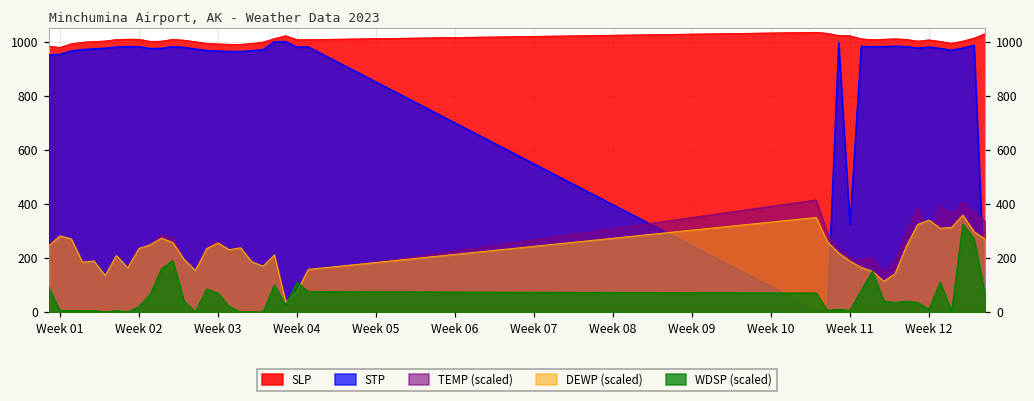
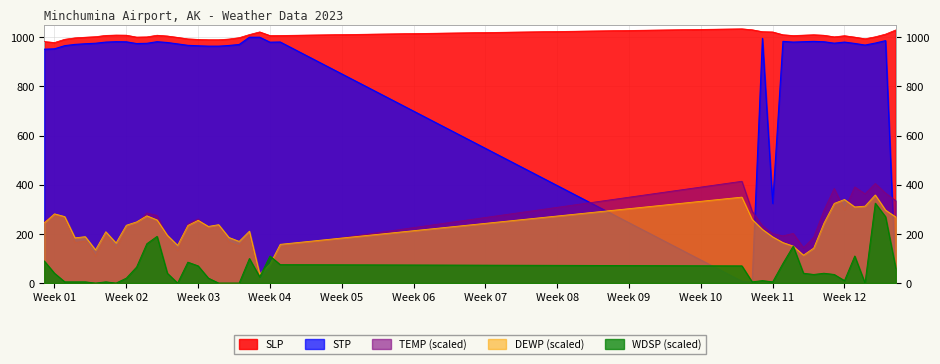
  {
    "SLP": {
      "Week 01": 980,
      "Week 02": 1010,
      "Week 03": 990,
      "Week 04": 1010,
      "Week 11": 1020,
      "Week 12": 1010
    },
    "STP": {
      "Week 01": 950,
      "Week 02": 980,
      "Week 03": 970,
      "Week 04": 980,
      "Week 11": 320,
      "Week 12": 980
    },
    "TEMP (scaled)": {
      "Week 02": 220,
      "Week 04": 60,
      "Week 11": 200,
      "Week 12": 300
    },
    "DEWP (scaled)": {
      "Week 02": 240,
      "Week 04": 80,
      "Week 11": 190,
      "Week 12": 340
    },
    "WDSP (scaled)": {
-     "Week 01": 10,
+     "Week 01": 40,
      "Week 02": 20,
      "Week 03": 70,
      "Week 04": 110,
      "Week 11": 10,
      "Week 12": 10
    }
  }
